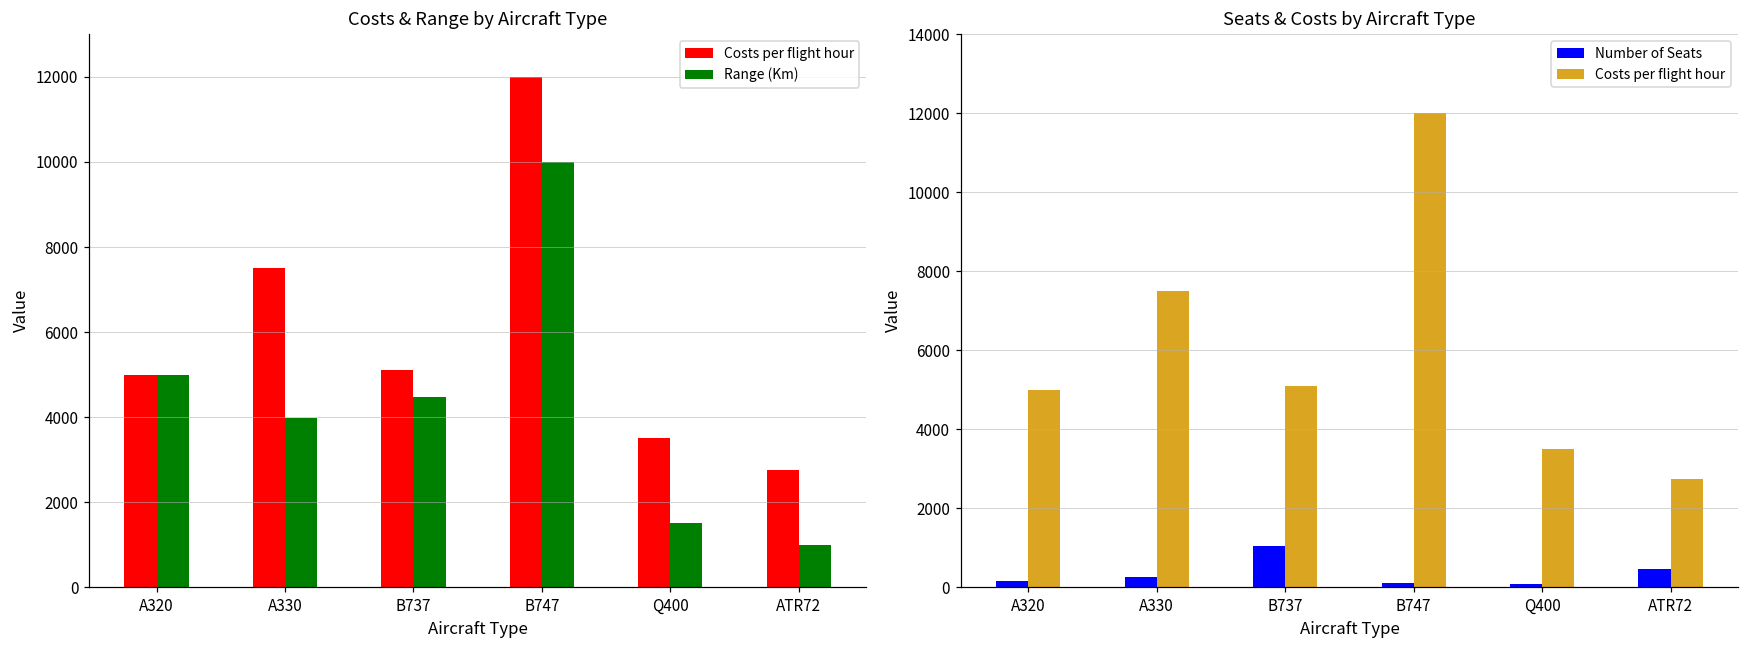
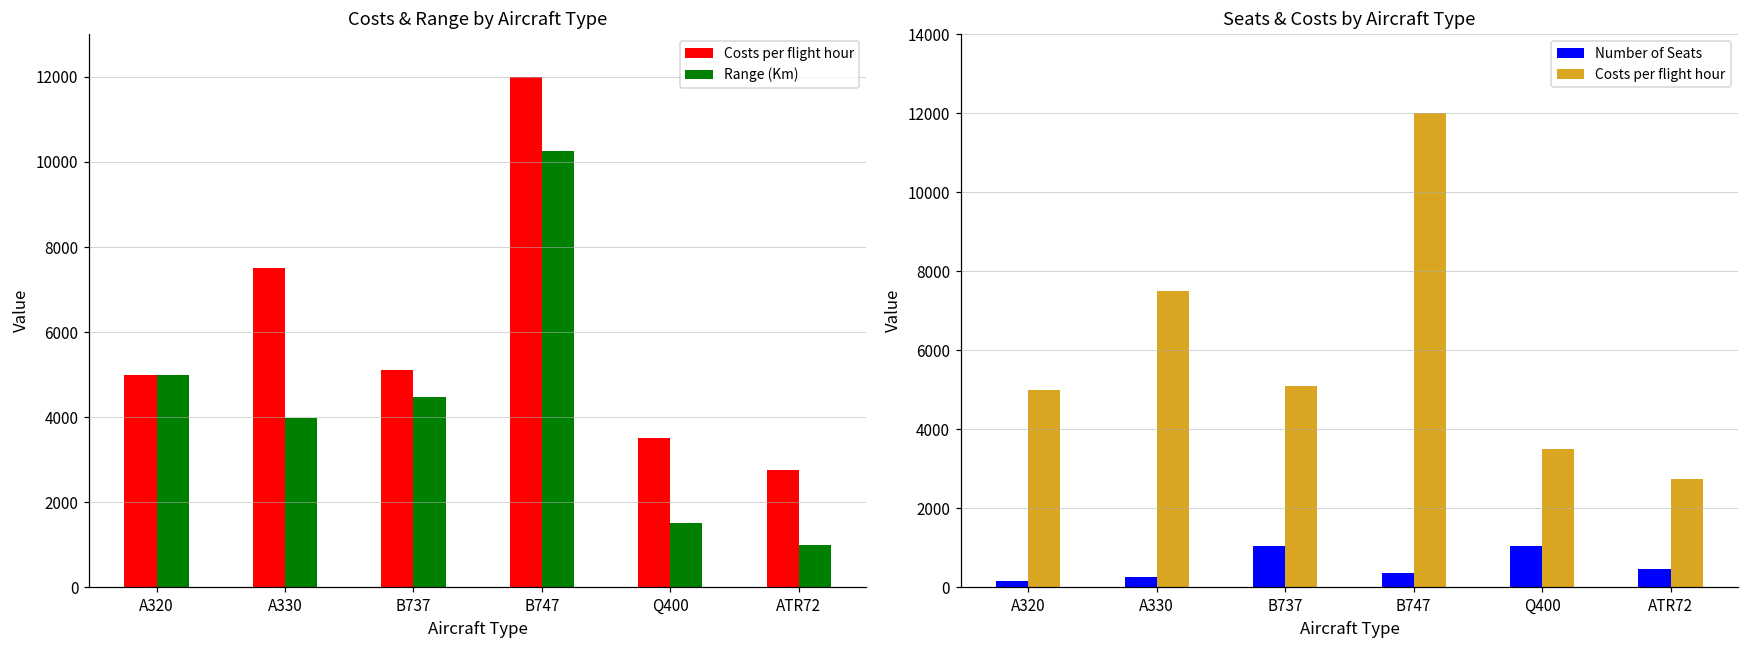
  {
    "Costs & Range by Aircraft Type": {
      "Range (Km)": {
        "A320": 5000,
        "A330": 4000,
        "B737": 4500,
-       "B747": 10000,
+       "B747": 10300,
        "Q400": 1500,
        "ATR72": 1000
      }
    },
    "Seats & Costs by Aircraft Type": {
      "Number of Seats": {
        "A320": 200,
        "A330": 300,
        "B737": 1000,
-       "B747": 100,
-       "Q400": 100,
+       "B747": 400,
+       "Q400": 1000,
        "ATR72": 400
      },
      "Costs per flight hour": {
        "A320": 5000,
        "A330": 7500,
        "B737": 5100,
        "B747": 12000,
        "Q400": 3500,
        "ATR72": 2800
      }
    }
  }
